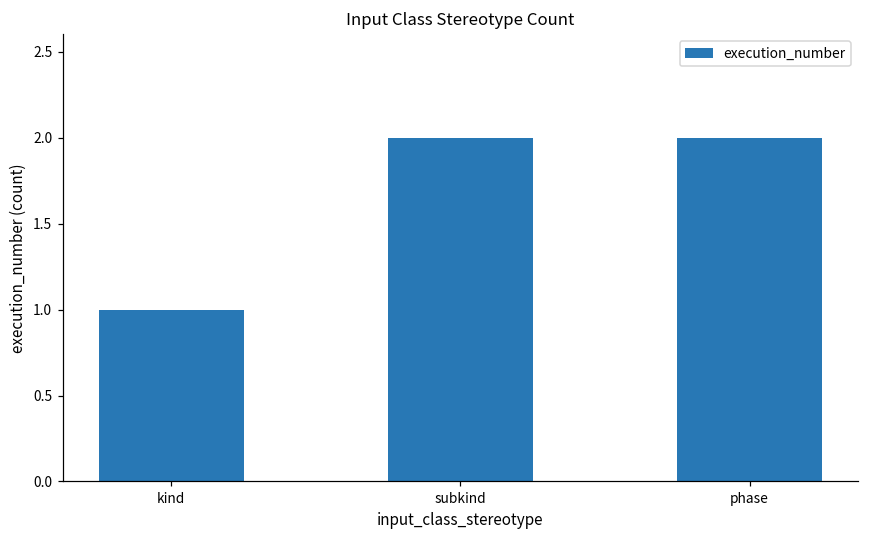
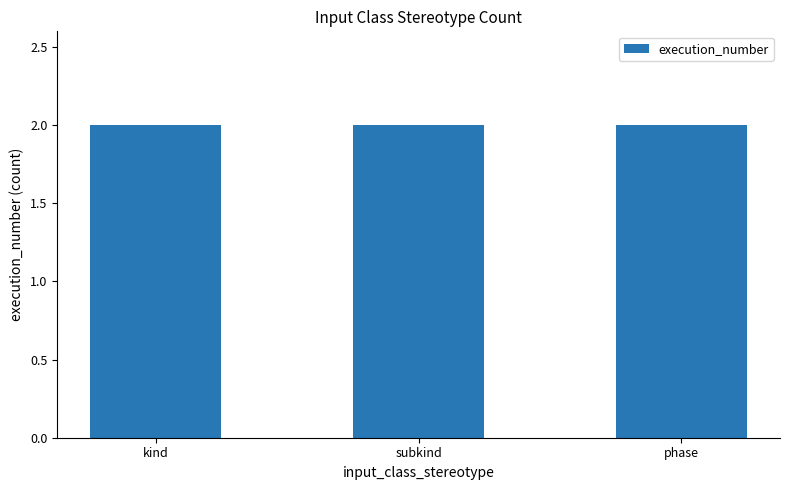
  {
-   "kind": 1,
+   "kind": 2,
    "subkind": 2,
    "phase": 2
  }
